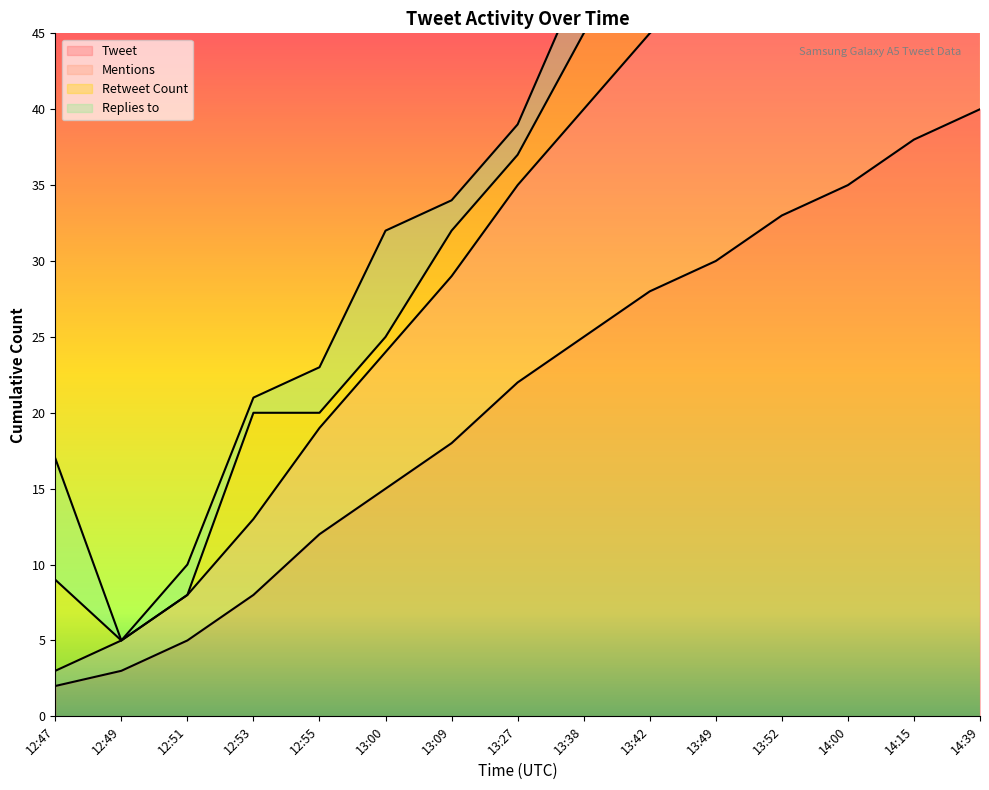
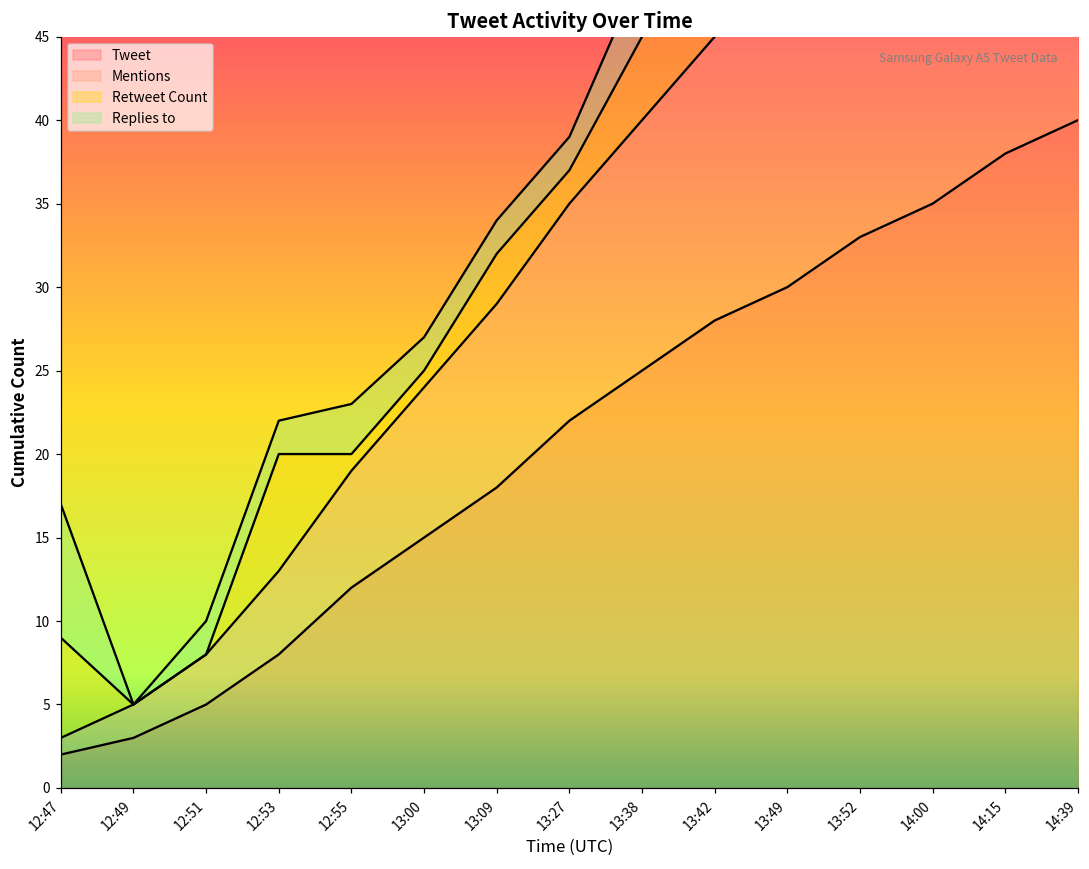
  {
    "Retweet Count": {
      "12:47": 6,
      "12:53": 7,
      "12:55": 1,
      "13:00": 1,
      "13:09": 3,
      "13:27": 2,
      "13:38": 5
    },
    "Replies to": {
      "12:47": 8,
      "12:51": 2,
-     "12:53": 1,
+     "12:53": 2,
      "12:55": 3,
-     "13:00": 7,
+     "13:00": 2,
      "13:09": 2,
      "13:27": 2
    }
  }
